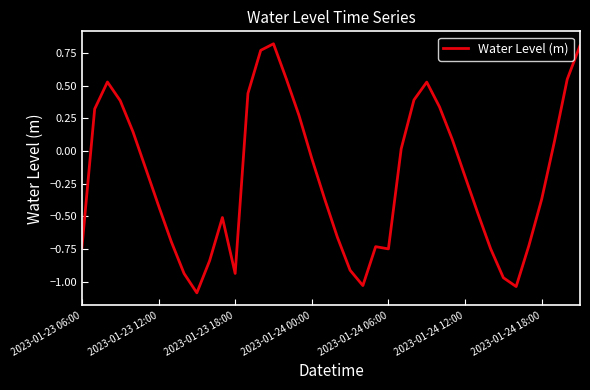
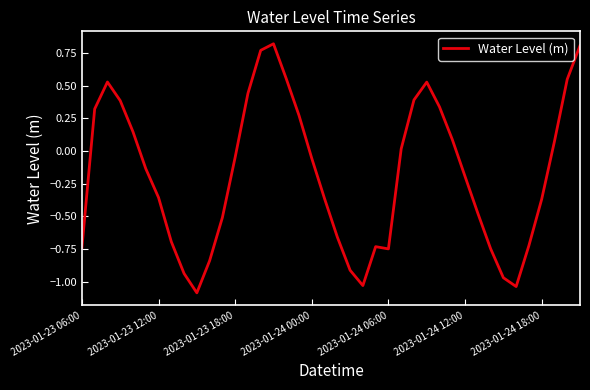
  {
    "2023-01-23 06:00": -0.74,
-   "2023-01-23 12:00": -0.42,
-   "2023-01-23 18:00": -0.94,
+   "2023-01-23 12:00": -0.36,
+   "2023-01-23 18:00": -0.05,
    "2023-01-24 00:00": -0.06,
    "2023-01-24 06:00": -0.75,
    "2023-01-24 12:00": -0.19,
    "2023-01-24 18:00": -0.37
  }
